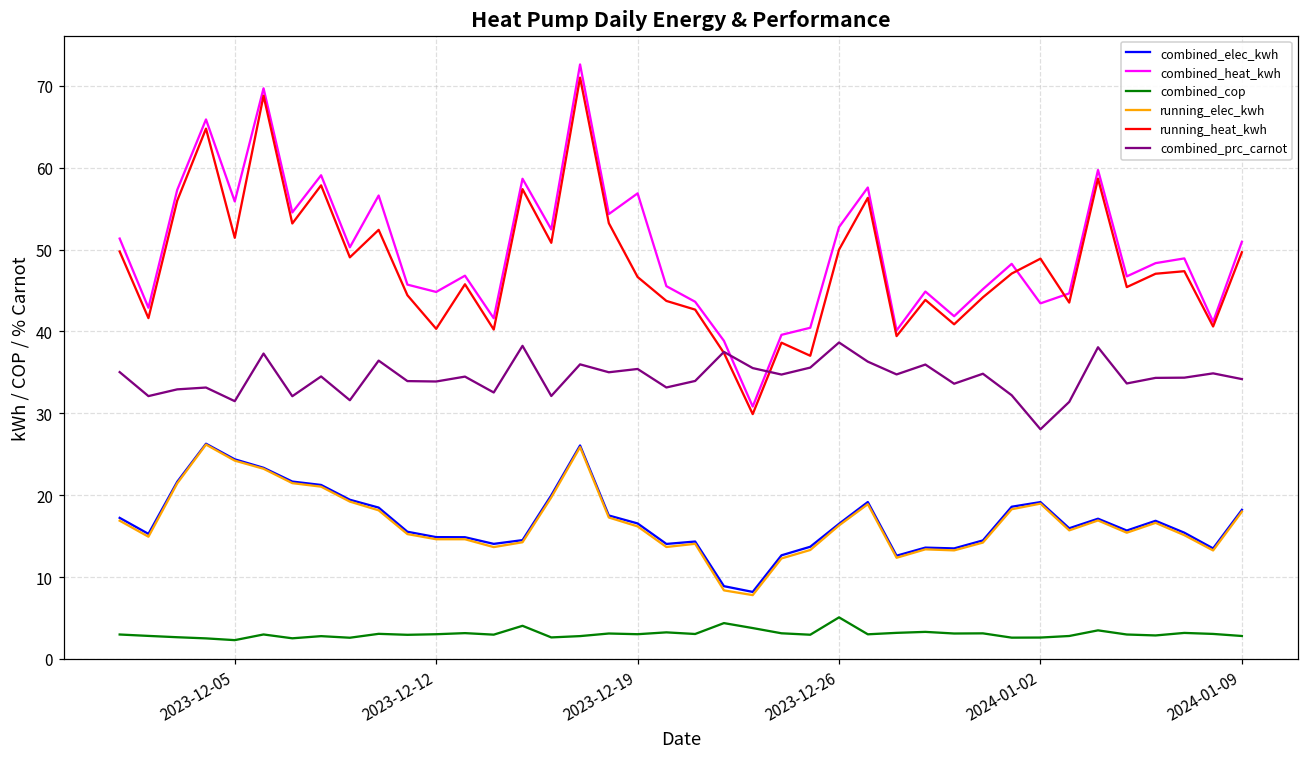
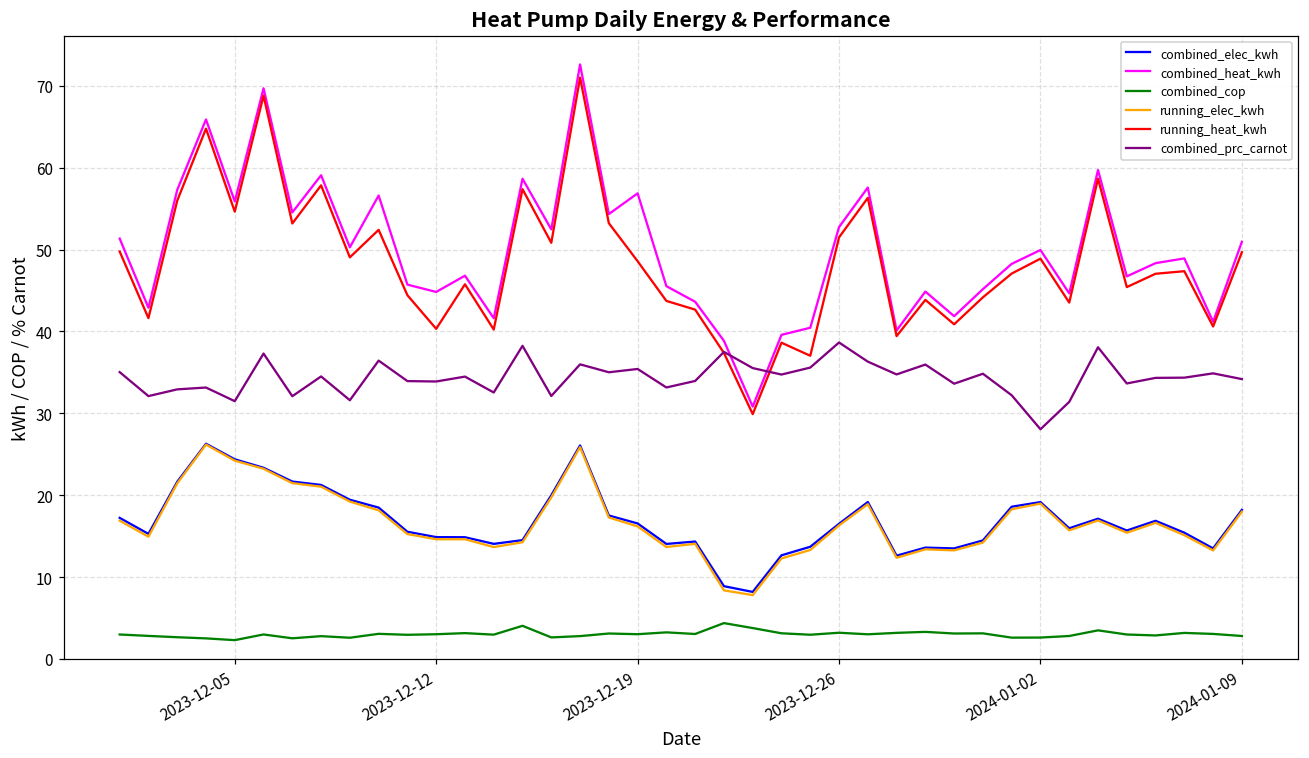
  {
    "combined_elec_kwh": {
      "2023-12-19": 17
    },
    "combined_heat_kwh": {
      "2023-12-05": 56,
      "2023-12-12": 45,
      "2023-12-19": 57,
      "2023-12-26": 53,
-     "2024-01-02": 43,
+     "2024-01-02": 50,
      "2024-01-09": 51
    },
    "combined_cop": {
      "2023-12-05": 2,
      "2023-12-12": 3,
      "2023-12-19": 3,
-     "2023-12-26": 5,
+     "2023-12-26": 3,
      "2024-01-02": 3,
      "2024-01-09": 3
    },
    "running_elec_kwh": {
      "2023-12-19": 16
    },
    "running_heat_kwh": {
-     "2023-12-05": 51,
+     "2023-12-05": 55,
      "2023-12-12": 40,
-     "2023-12-19": 47,
-     "2023-12-26": 50,
+     "2023-12-19": 49,
+     "2023-12-26": 51,
      "2024-01-02": 49,
      "2024-01-09": 50
    },
    "combined_prc_carnot": {
      "2023-12-05": 31,
      "2023-12-12": 34,
      "2023-12-19": 35,
      "2023-12-26": 39,
      "2024-01-02": 28,
      "2024-01-09": 34
    }
  }
